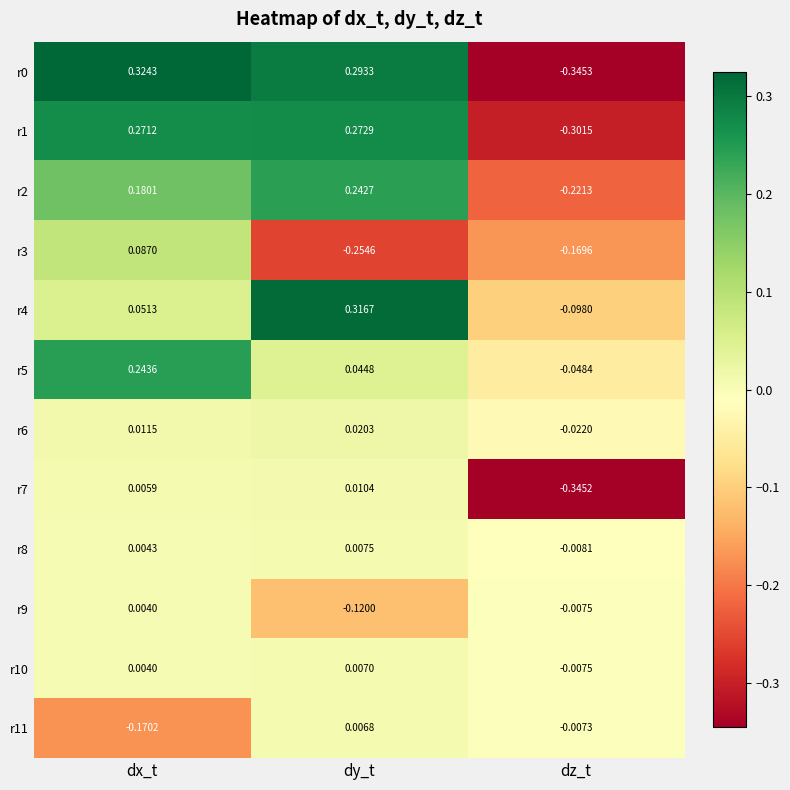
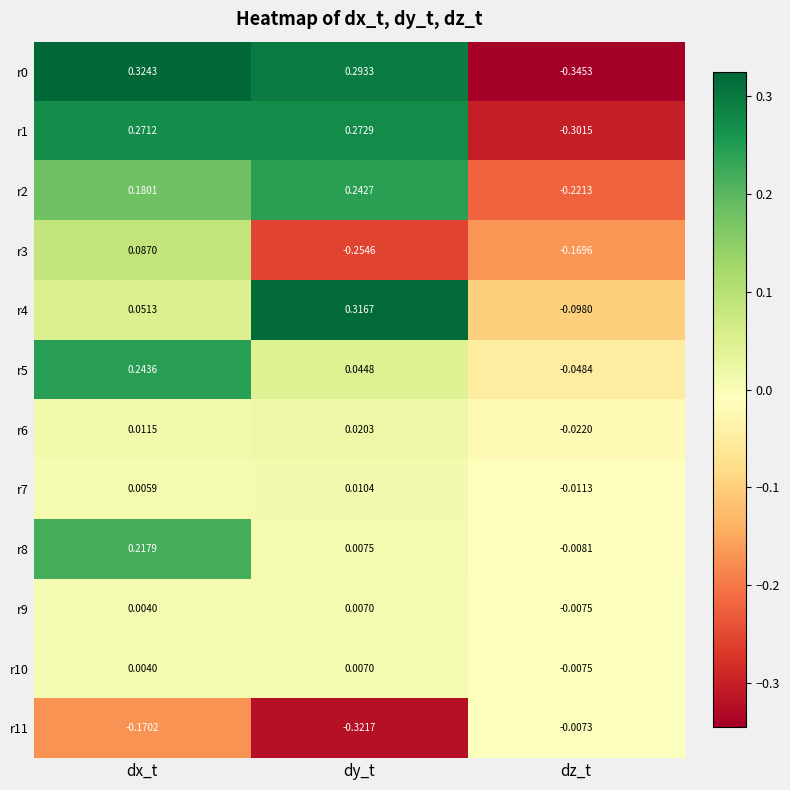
  {
    "r0": {
      "dx_t": 0.3243,
      "dy_t": 0.2933,
      "dz_t": -0.3453
    },
    "r1": {
      "dx_t": 0.2712,
      "dy_t": 0.2729,
      "dz_t": -0.3015
    },
    "r2": {
      "dx_t": 0.1801,
      "dy_t": 0.2427,
      "dz_t": -0.2213
    },
    "r3": {
      "dx_t": 0.0870,
      "dy_t": -0.2546,
      "dz_t": -0.1696
    },
    "r4": {
      "dx_t": 0.0513,
      "dy_t": 0.3167,
      "dz_t": -0.0980
    },
    "r5": {
      "dx_t": 0.2436,
      "dy_t": 0.0448,
      "dz_t": -0.0484
    },
    "r6": {
      "dx_t": 0.0115,
      "dy_t": 0.0203,
      "dz_t": -0.0220
    },
    "r7": {
      "dx_t": 0.0059,
      "dy_t": 0.0104,
-     "dz_t": -0.3452
+     "dz_t": -0.0113
    },
    "r8": {
-     "dx_t": 0.0043,
+     "dx_t": 0.2179,
      "dy_t": 0.0075,
      "dz_t": -0.0081
    },
    "r9": {
      "dx_t": 0.0040,
-     "dy_t": -0.1200,
+     "dy_t": 0.0070,
      "dz_t": -0.0075
    },
    "r10": {
      "dx_t": 0.0040,
      "dy_t": 0.0070,
      "dz_t": -0.0075
    },
    "r11": {
      "dx_t": -0.1702,
-     "dy_t": 0.0068,
+     "dy_t": -0.3217,
      "dz_t": -0.0073
    }
  }
